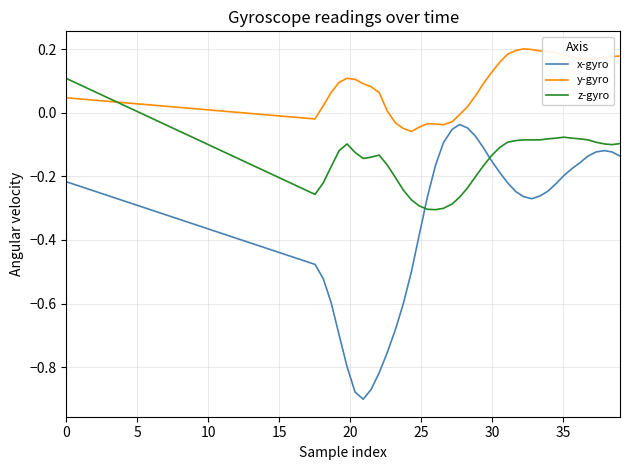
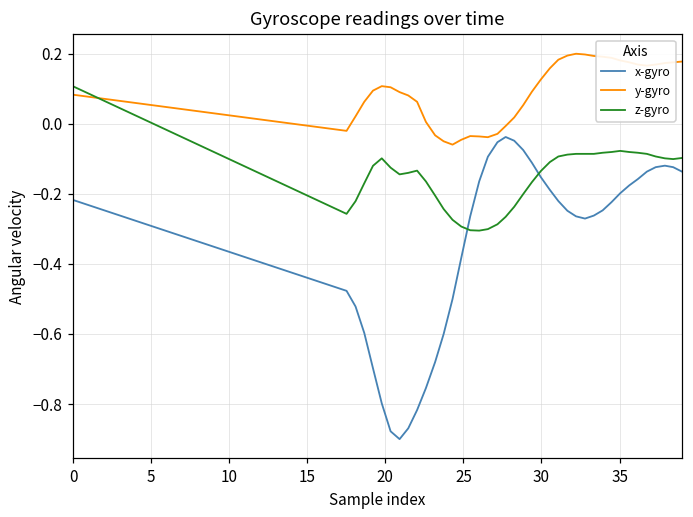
  {
    "x-gyro": {
      "0": -0.22
    },
    "y-gyro": {
-     "0": 0.05
+     "0": 0.08
    },
    "z-gyro": {
      "0": 0.11
    }
  }
